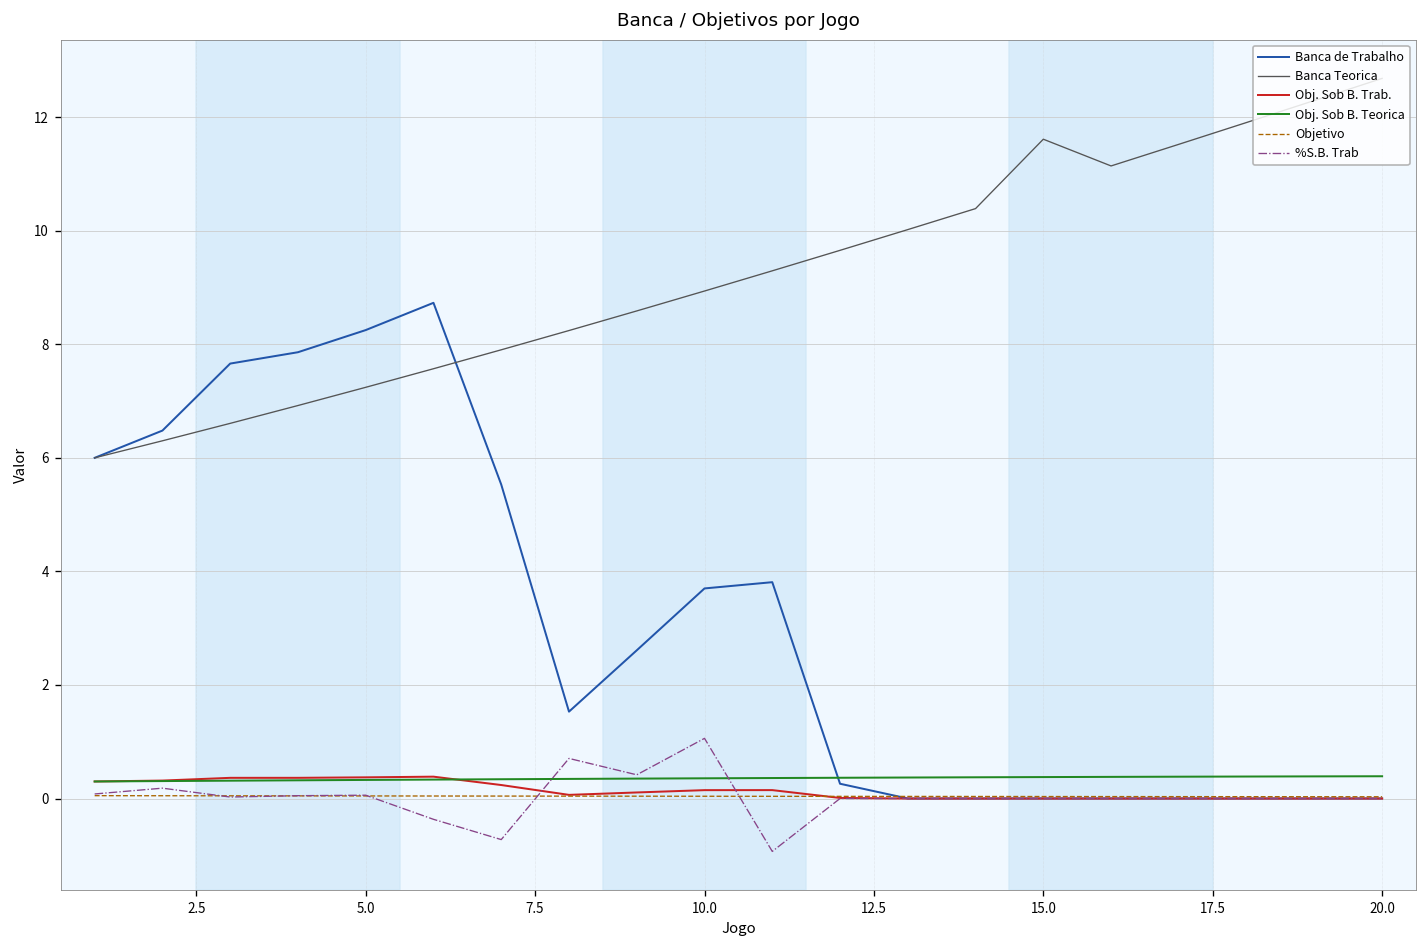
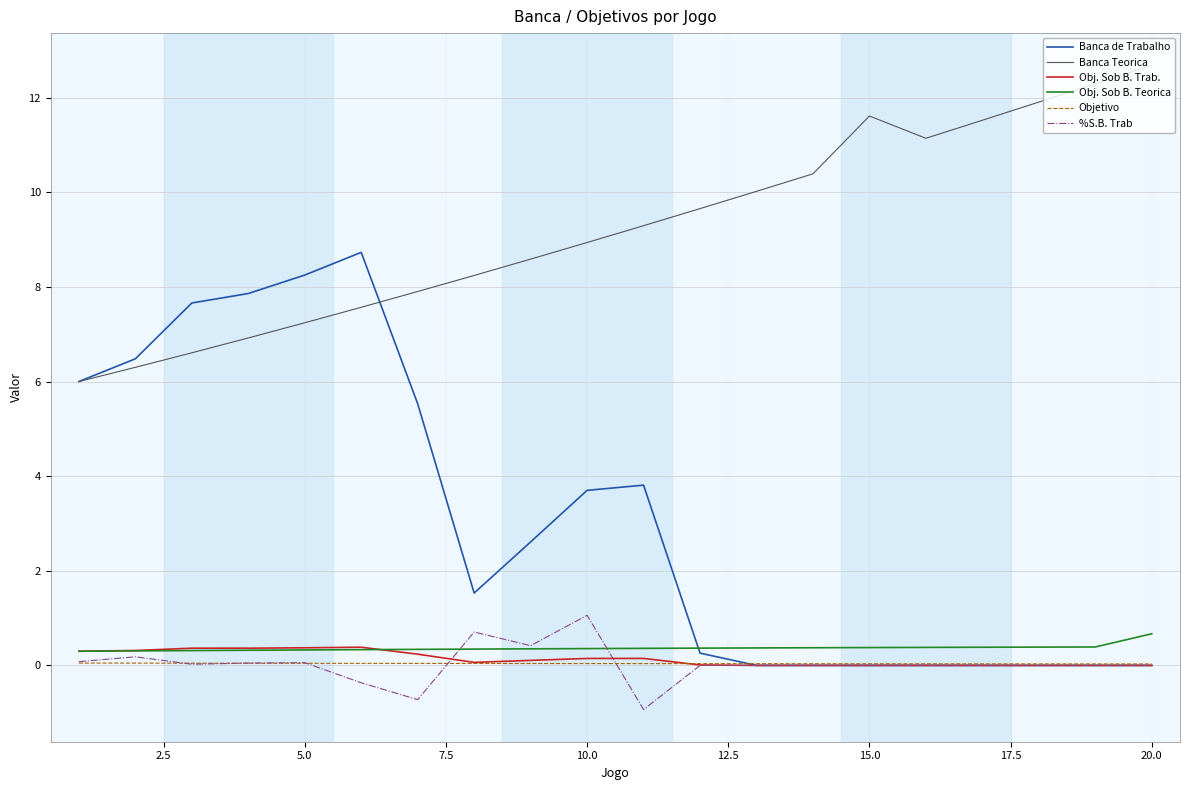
  {
    "Banca de Trabalho": {
      "5.0": 8.3,
      "10.0": 3.7
    },
    "Banca Teorica": {
      "5.0": 7.2,
      "10.0": 8.9,
      "15.0": 11.6
    },
    "Obj. Sob B. Trab.": {
      "10.0": 0.1
    },
    "Obj. Sob B. Teorica": {
      "10.0": 0.4,
      "15.0": 0.4,
-     "20.0": 0.4
+     "20.0": 0.7
    },
    "Objetivo": {
      "10.0": 0.0
    },
    "%S.B. Trab": {
      "10.0": 1.1
    }
  }
